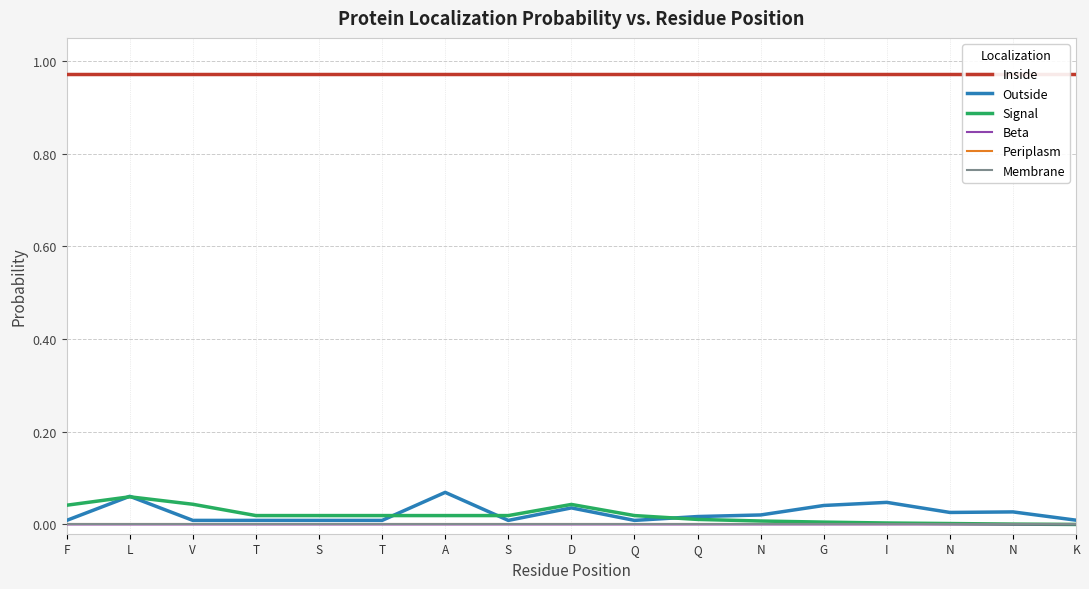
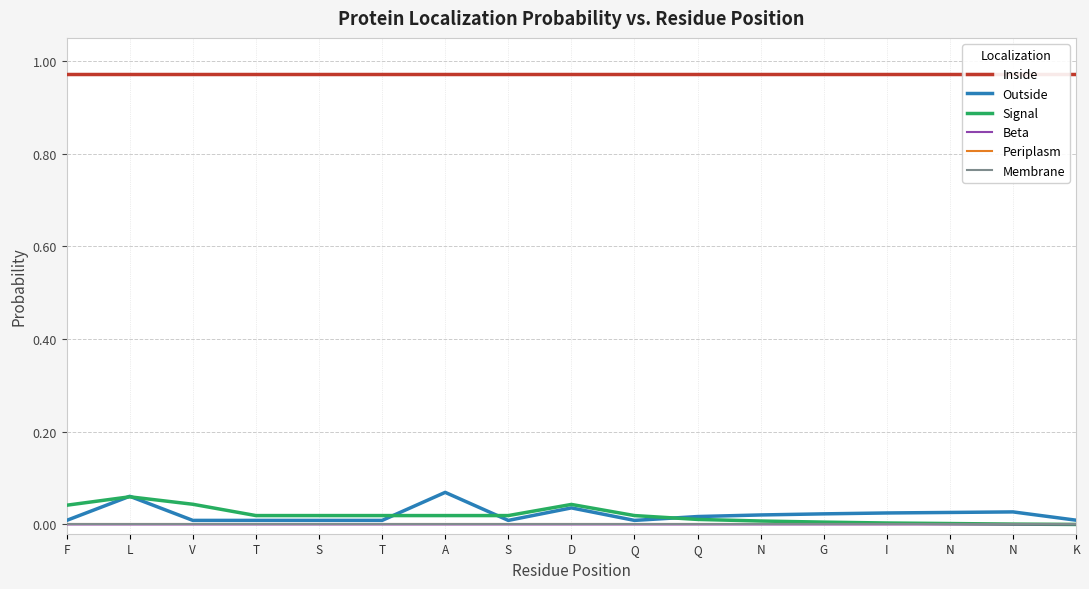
  {
    "Inside": {
      "F": 0.97,
      "L": 0.97,
      "V": 0.97,
      "A": 0.97,
      "D": 0.97,
      "G": 0.97,
      "I": 0.97,
      "K": 0.97
    },
    "Outside": {
      "F": 0.01,
      "V": 0.01,
      "A": 0.07,
      "D": 0.04,
-     "G": 0.04,
-     "I": 0.05,
+     "G": 0.02,
+     "I": 0.02,
      "K": 0.01
    },
    "Signal": {
      "F": 0.04,
      "V": 0.04,
      "A": 0.02,
      "D": 0.04
    }
  }
